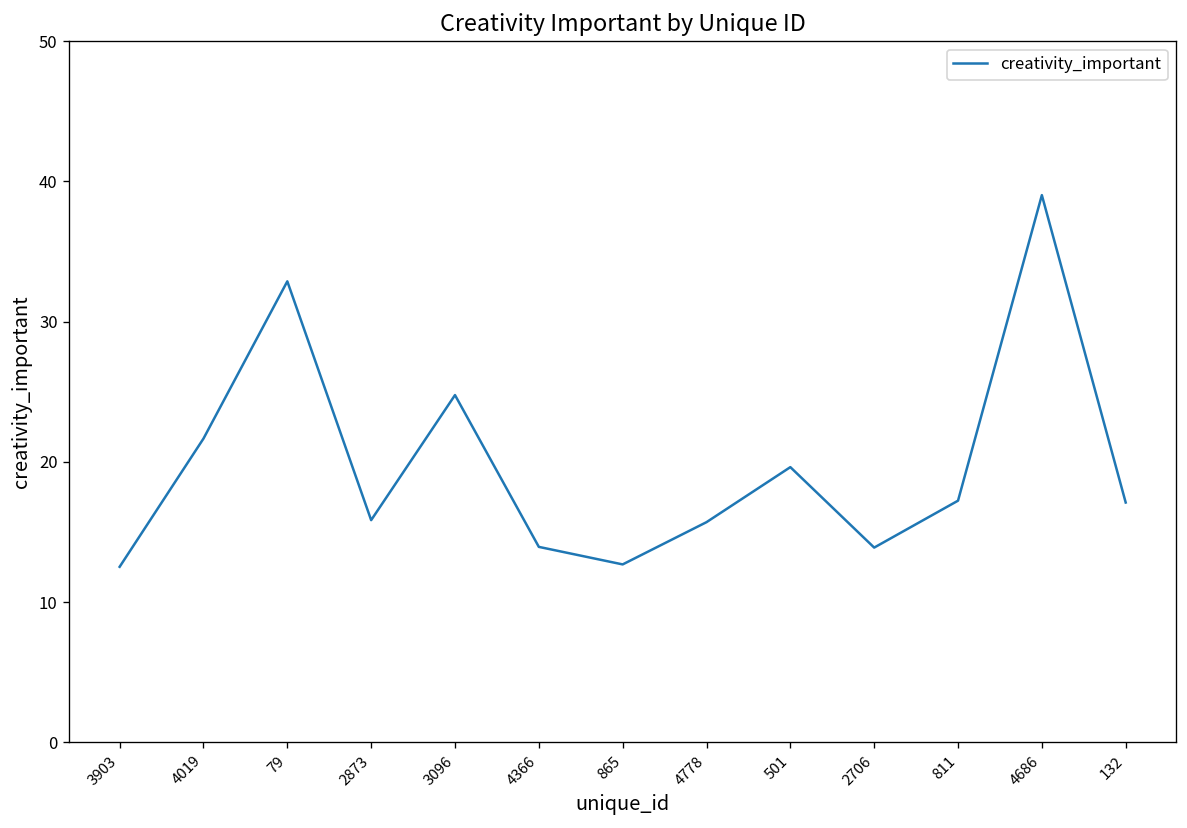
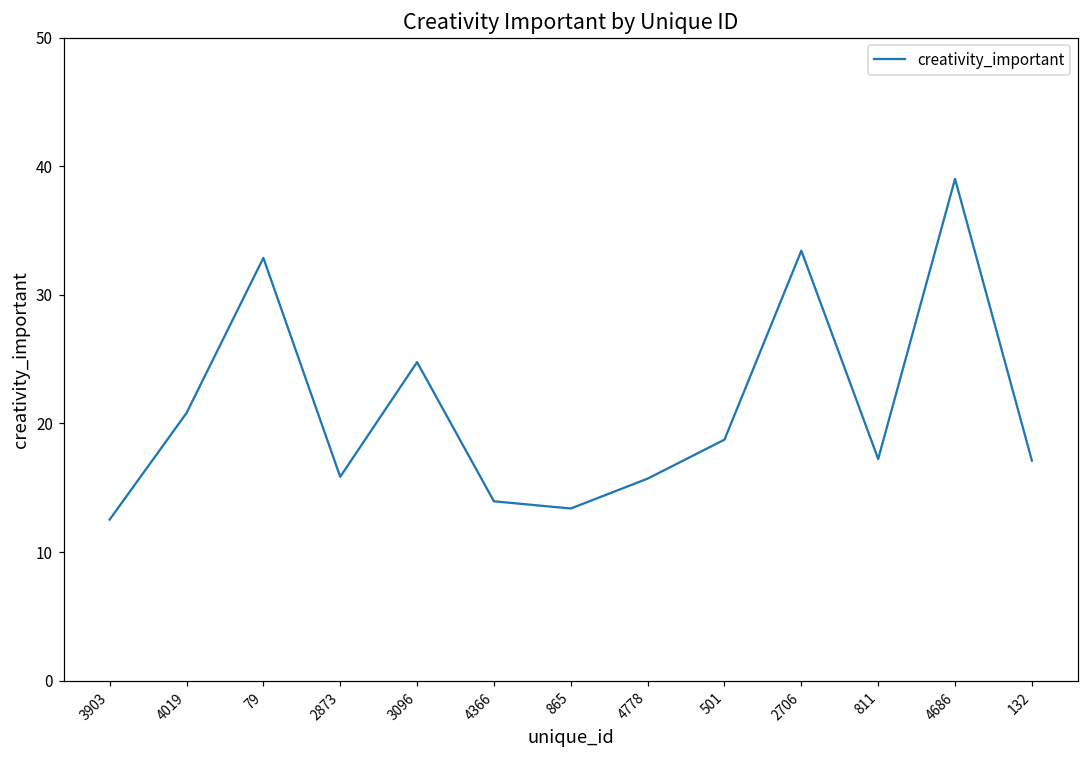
  {
    "3903": 12.5,
-   "4019": 21.7,
+   "4019": 20.8,
    "79": 32.9,
    "2873": 15.9,
    "3096": 24.8,
    "4366": 13.9,
-   "865": 12.7,
+   "865": 13.4,
    "4778": 15.7,
-   "501": 19.6,
-   "2706": 13.9,
+   "501": 18.7,
+   "2706": 33.4,
    "811": 17.2,
    "4686": 39.0,
    "132": 17.1
  }
